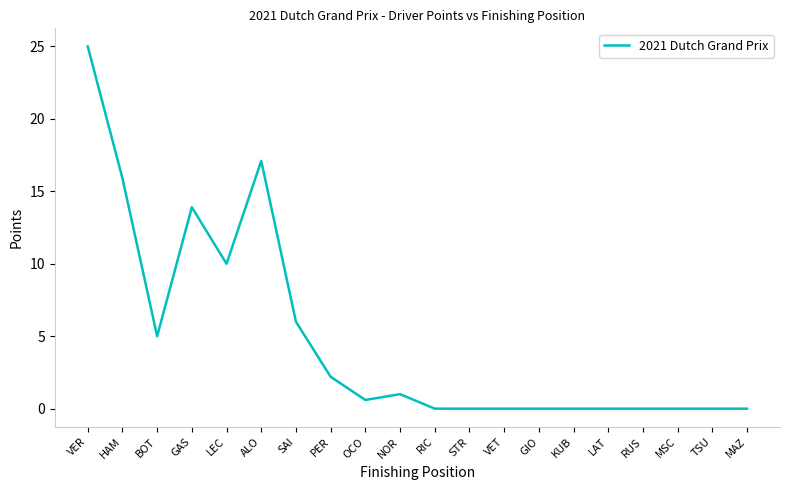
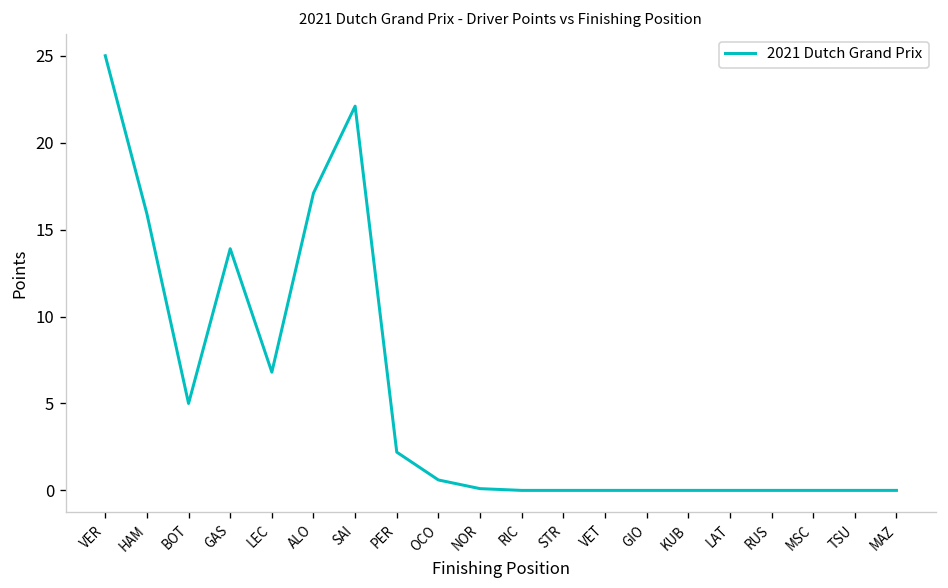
  {
    "VER": 25.0,
    "HAM": 15.9,
    "BOT": 5.0,
    "GAS": 13.9,
-   "LEC": 10.0,
+   "LEC": 6.8,
    "ALO": 17.1,
-   "SAI": 6.0,
+   "SAI": 22.1,
    "PER": 2.2,
    "OCO": 0.6,
-   "NOR": 1.0,
+   "NOR": 0.1,
    "RIC": 0.0,
    "STR": 0.0,
    "VET": 0.0,
    "GIO": 0.0,
    "KUB": 0.0,
    "LAT": 0.0,
    "RUS": 0.0,
    "MSC": 0.0,
    "TSU": 0.0,
    "MAZ": 0.0
  }
